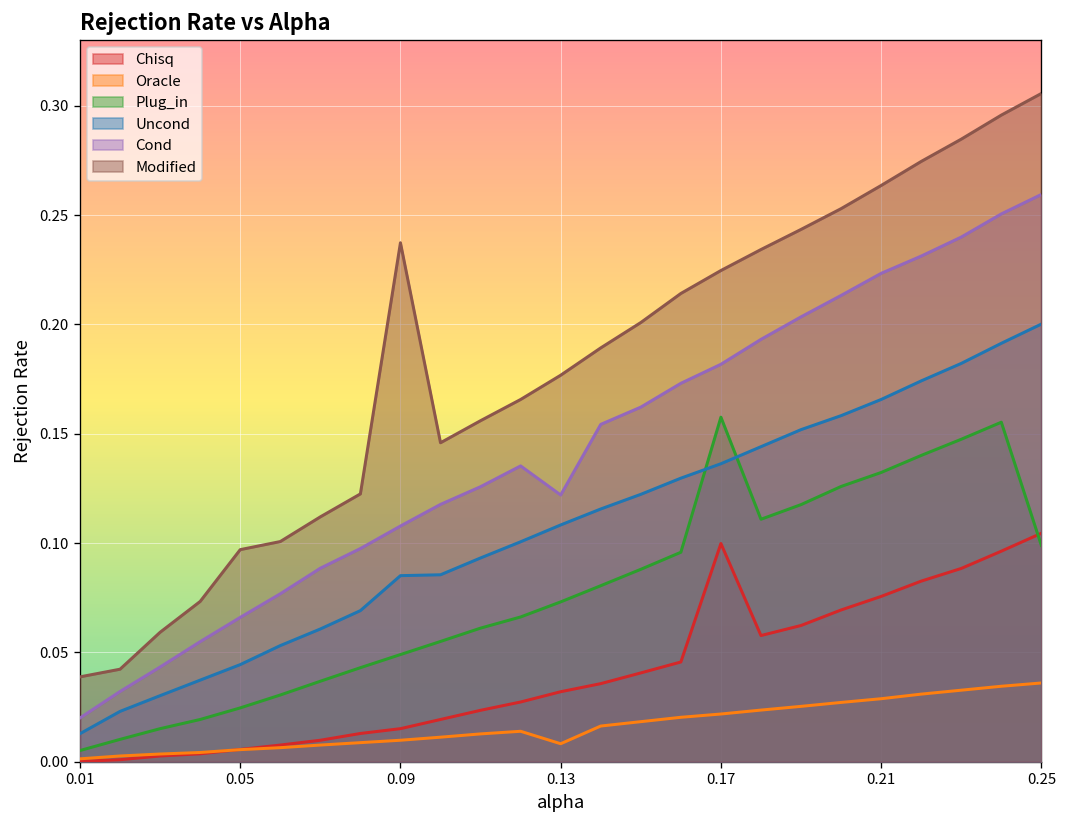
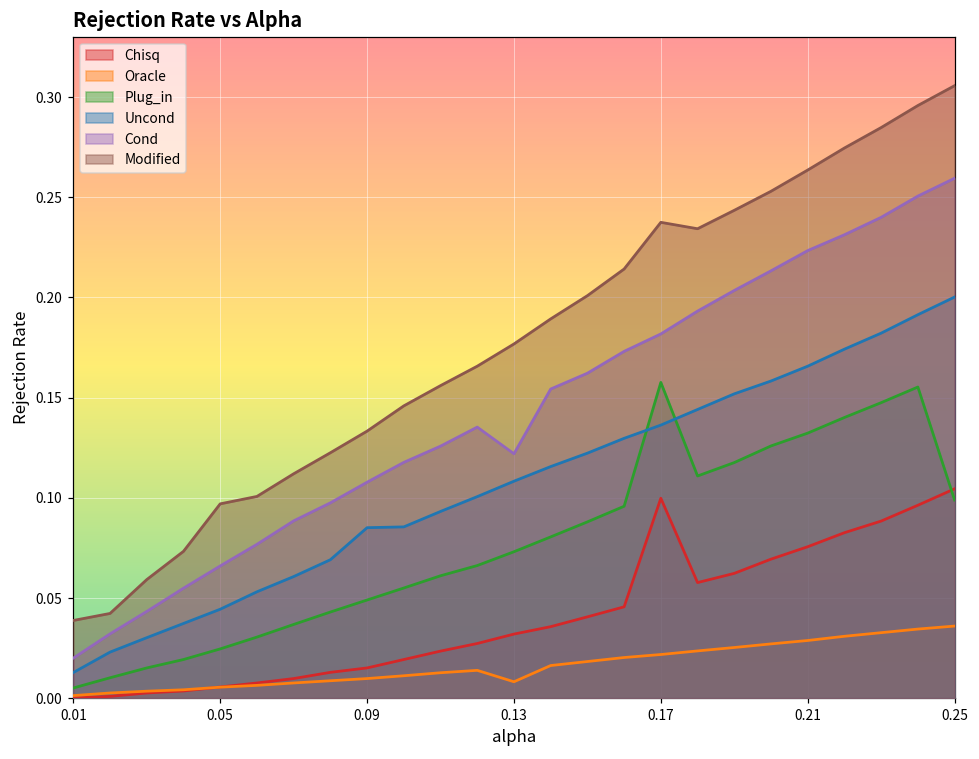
  {
    "Chisq": {
      "0.09": 0.015,
      "0.13": 0.032,
      "0.17": 0.100,
      "0.21": 0.076,
      "0.25": 0.105
    },
    "Oracle": {
      "0.09": 0.010,
      "0.13": 0.008,
      "0.17": 0.022,
      "0.21": 0.029,
      "0.25": 0.036
    },
    "Plug_in": {
      "0.01": 0.005,
      "0.05": 0.025,
      "0.09": 0.049,
      "0.13": 0.073,
      "0.17": 0.158,
      "0.21": 0.132,
      "0.25": 0.099
    },
    "Uncond": {
      "0.01": 0.013,
      "0.05": 0.044,
      "0.09": 0.085,
      "0.13": 0.108,
      "0.17": 0.136,
      "0.21": 0.166,
      "0.25": 0.200
    },
    "Cond": {
      "0.01": 0.020,
      "0.05": 0.066,
      "0.09": 0.108,
      "0.13": 0.122,
      "0.17": 0.182,
      "0.21": 0.223,
      "0.25": 0.260
    },
    "Modified": {
      "0.01": 0.039,
      "0.05": 0.097,
-     "0.09": 0.237,
+     "0.09": 0.133,
      "0.13": 0.177,
-     "0.17": 0.225,
+     "0.17": 0.238,
      "0.21": 0.264,
      "0.25": 0.306
    }
  }
